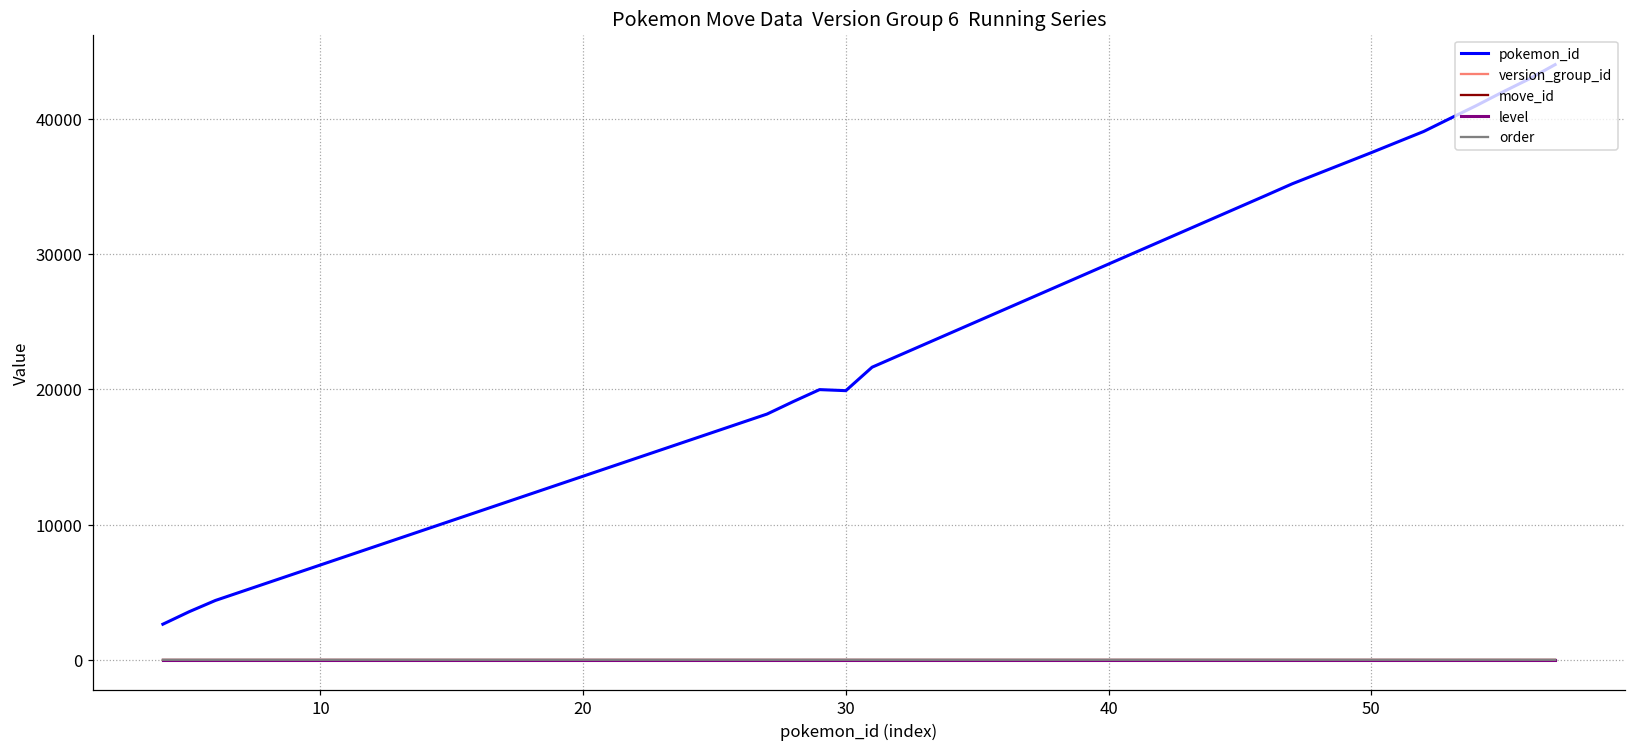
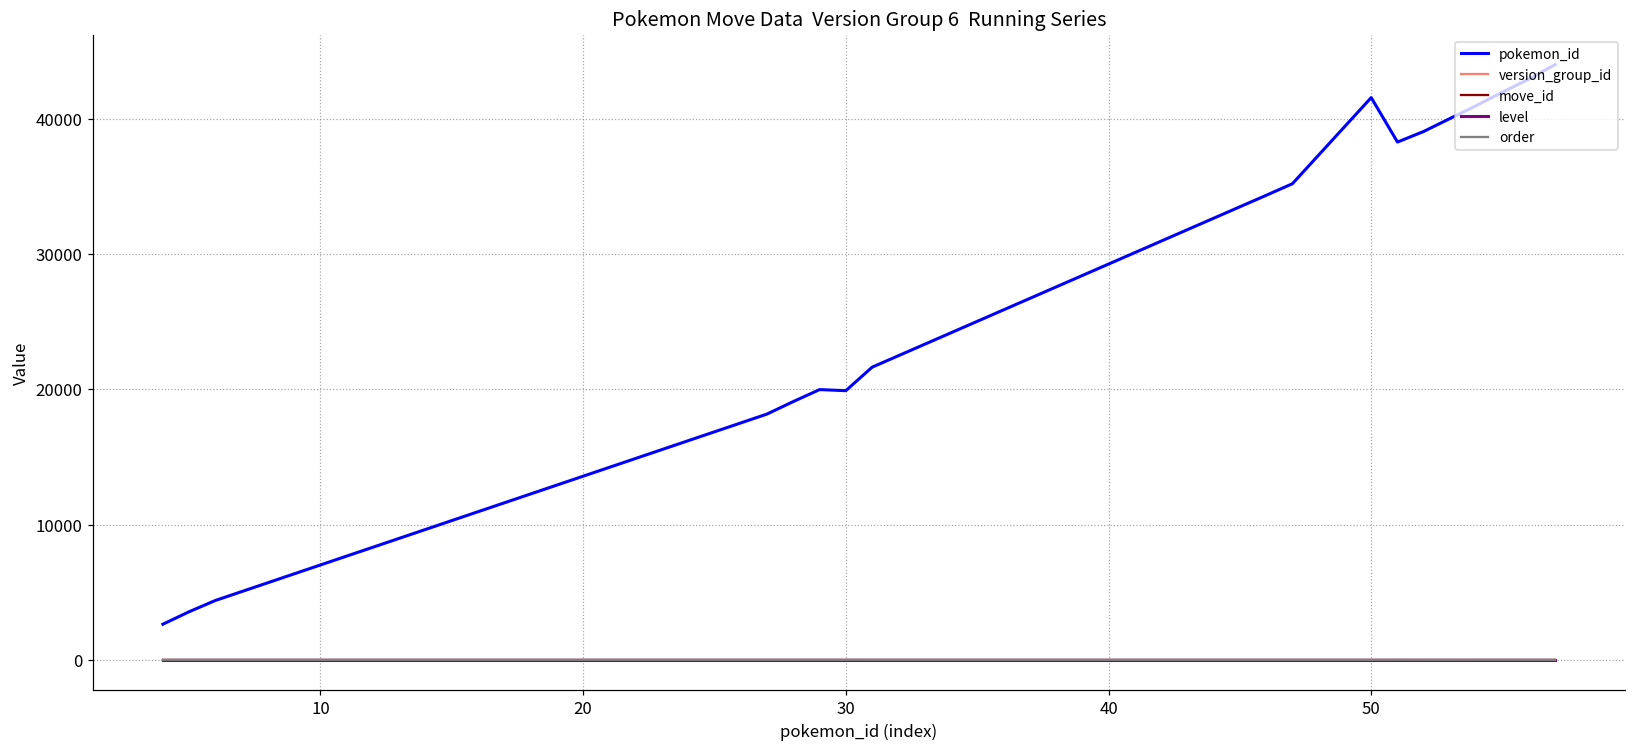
  {
    "pokemon_id": {
      "30": 19900,
-     "50": 37500
+     "50": 41600
    },
    "order": {
      "30": 0,
      "50": 0
    }
  }
